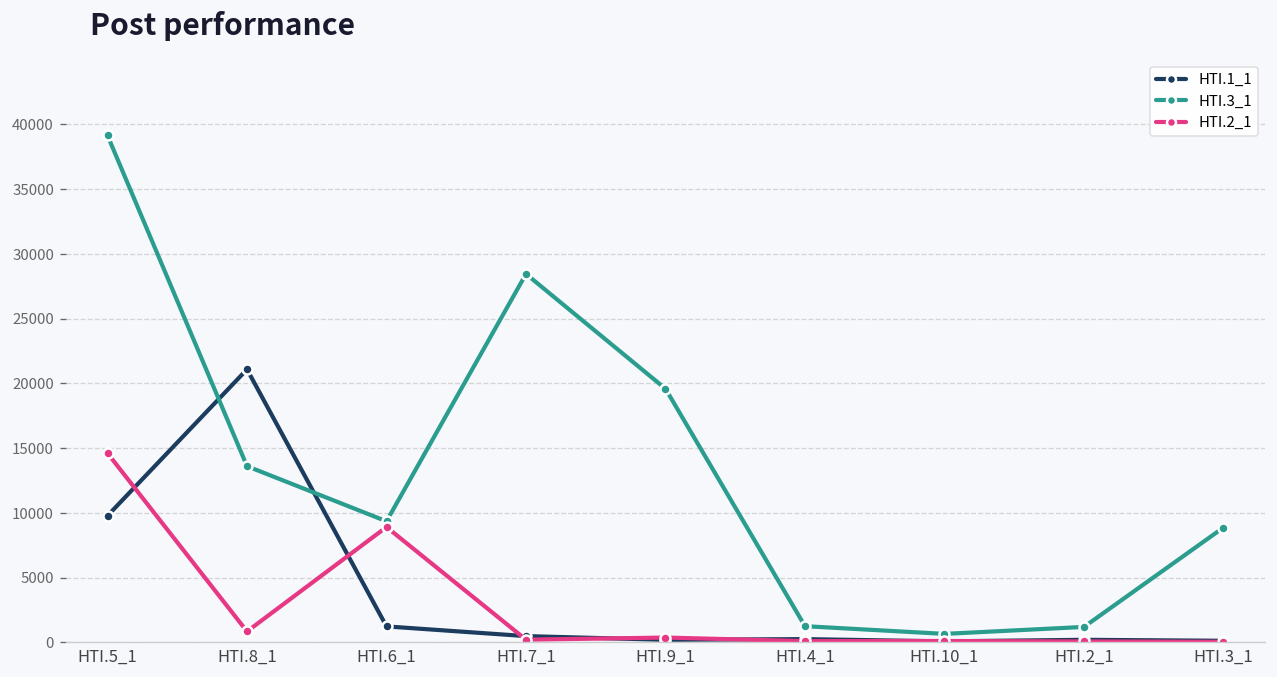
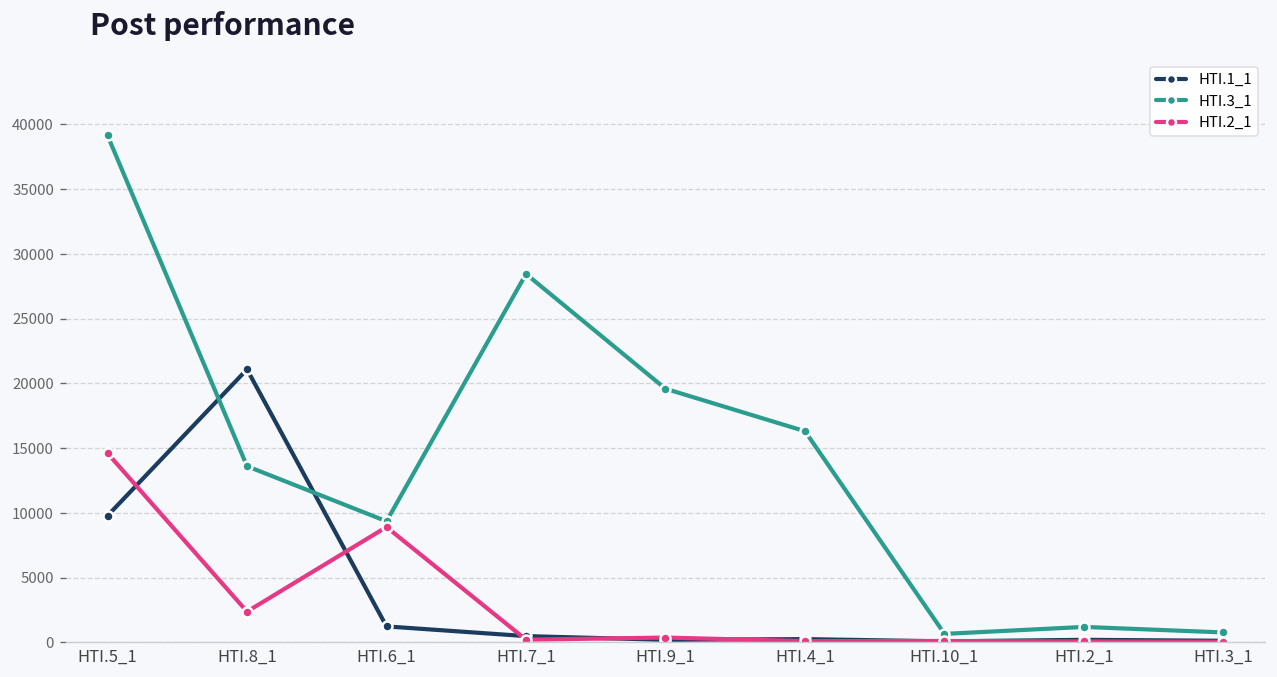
  {
    "HTI.1_1": {
      "HTI.5_1": 9800,
      "HTI.8_1": 21100,
      "HTI.6_1": 1200,
      "HTI.7_1": 500
    },
    "HTI.3_1": {
      "HTI.5_1": 39100,
      "HTI.8_1": 13600,
      "HTI.6_1": 9300,
      "HTI.7_1": 28400,
      "HTI.9_1": 19600,
-     "HTI.4_1": 1200,
+     "HTI.4_1": 16300,
      "HTI.10_1": 700,
      "HTI.2_1": 1200,
-     "HTI.3_1": 8900
+     "HTI.3_1": 800
    },
    "HTI.2_1": {
      "HTI.5_1": 14600,
-     "HTI.8_1": 800,
+     "HTI.8_1": 2400,
      "HTI.6_1": 8900,
      "HTI.7_1": 200
    }
  }
